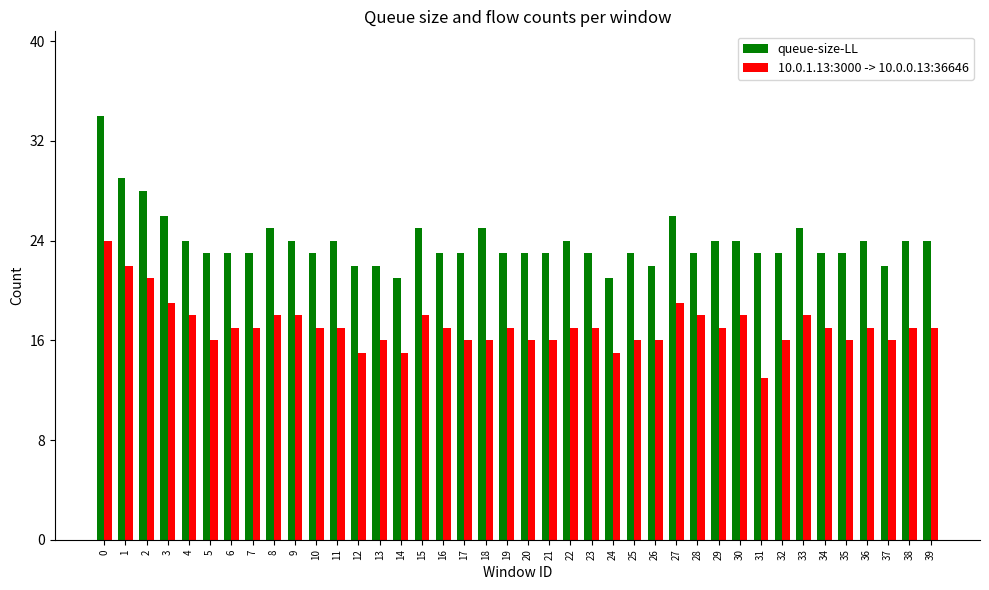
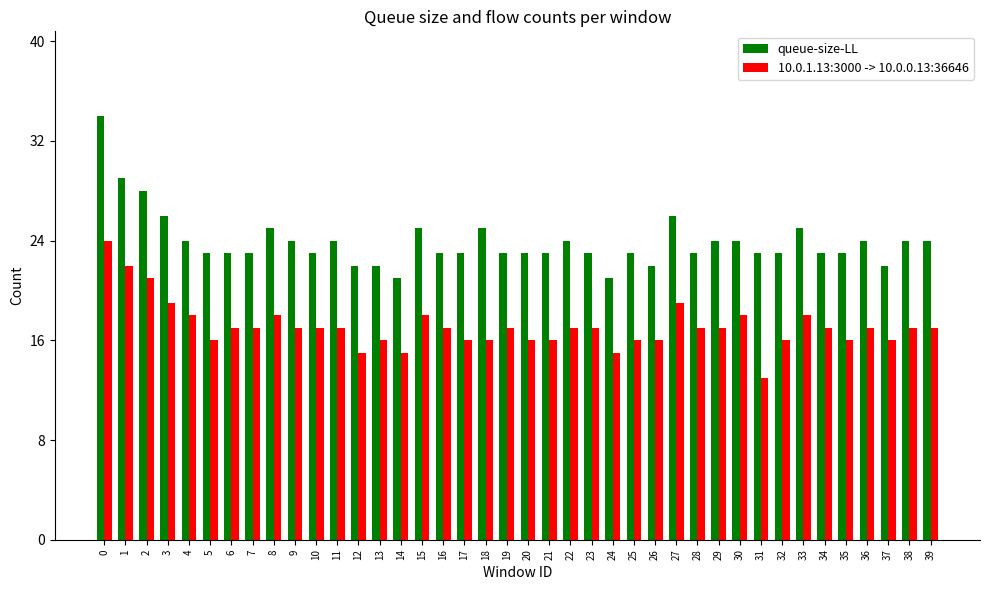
  {
    "queue-size-LL": {
      "0": 34,
      "1": 29,
      "2": 28,
      "3": 26,
      "4": 24,
      "5": 23,
      "6": 23,
      "7": 23,
      "8": 25,
      "9": 24,
      "10": 23,
      "11": 24,
      "12": 22,
      "13": 22,
      "14": 21,
      "15": 25,
      "16": 23,
      "17": 23,
      "18": 25,
      "19": 23,
      "20": 23,
      "21": 23,
      "22": 24,
      "23": 23,
      "24": 21,
      "25": 23,
      "26": 22,
      "27": 26,
      "28": 23,
      "29": 24,
      "30": 24,
      "31": 23,
      "32": 23,
      "33": 25,
      "34": 23,
      "35": 23,
      "36": 24,
      "37": 22,
      "38": 24,
      "39": 24
    },
    "10.0.1.13:3000 -> 10.0.0.13:36646": {
      "0": 24,
      "1": 22,
      "2": 21,
      "3": 19,
      "4": 18,
      "5": 16,
      "6": 17,
      "7": 17,
      "8": 18,
-     "9": 18,
+     "9": 17,
      "10": 17,
      "11": 17,
      "12": 15,
      "13": 16,
      "14": 15,
      "15": 18,
      "16": 17,
      "17": 16,
      "18": 16,
      "19": 17,
      "20": 16,
      "21": 16,
      "22": 17,
      "23": 17,
      "24": 15,
      "25": 16,
      "26": 16,
      "27": 19,
-     "28": 18,
+     "28": 17,
      "29": 17,
      "30": 18,
      "31": 13,
      "32": 16,
      "33": 18,
      "34": 17,
      "35": 16,
      "36": 17,
      "37": 16,
      "38": 17,
      "39": 17
    }
  }
